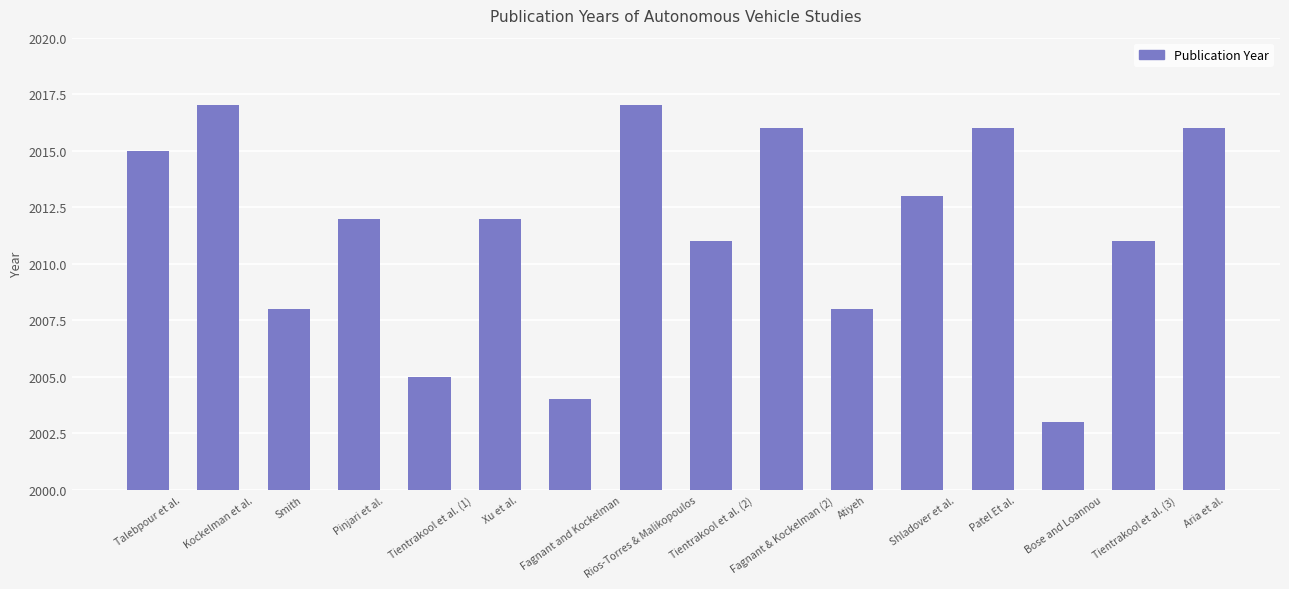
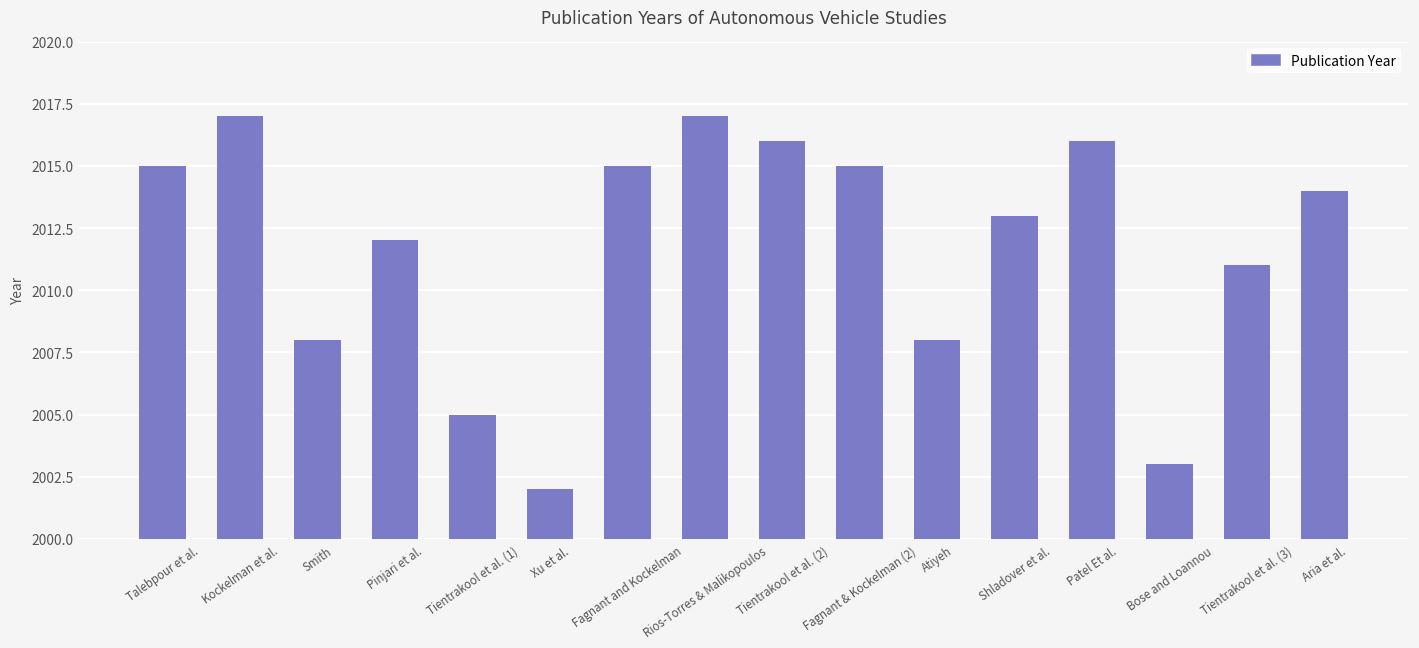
  {
    "Talebpour et al.": 2015,
    "Kockelman et al.": 2017,
    "Smith": 2008,
    "Pinjari et al.": 2012,
    "Tientrakool et al. (1)": 2005,
-   "Xu et al.": 2012,
-   "Fagnant and Kockelman": 2004,
+   "Xu et al.": 2002,
+   "Fagnant and Kockelman": 2015,
    "Rios-Torres & Malikopoulos": 2017,
-   "Tientrakool et al. (2)": 2011,
-   "Fagnant & Kockelman (2)": 2016,
+   "Tientrakool et al. (2)": 2016,
+   "Fagnant & Kockelman (2)": 2015,
    "Atiyeh": 2008,
    "Shladover et al.": 2013,
    "Patel Et al.": 2016,
    "Bose and Loannou": 2003,
    "Tientrakool et al. (3)": 2011,
-   "Aria et al.": 2016
+   "Aria et al.": 2014
  }
